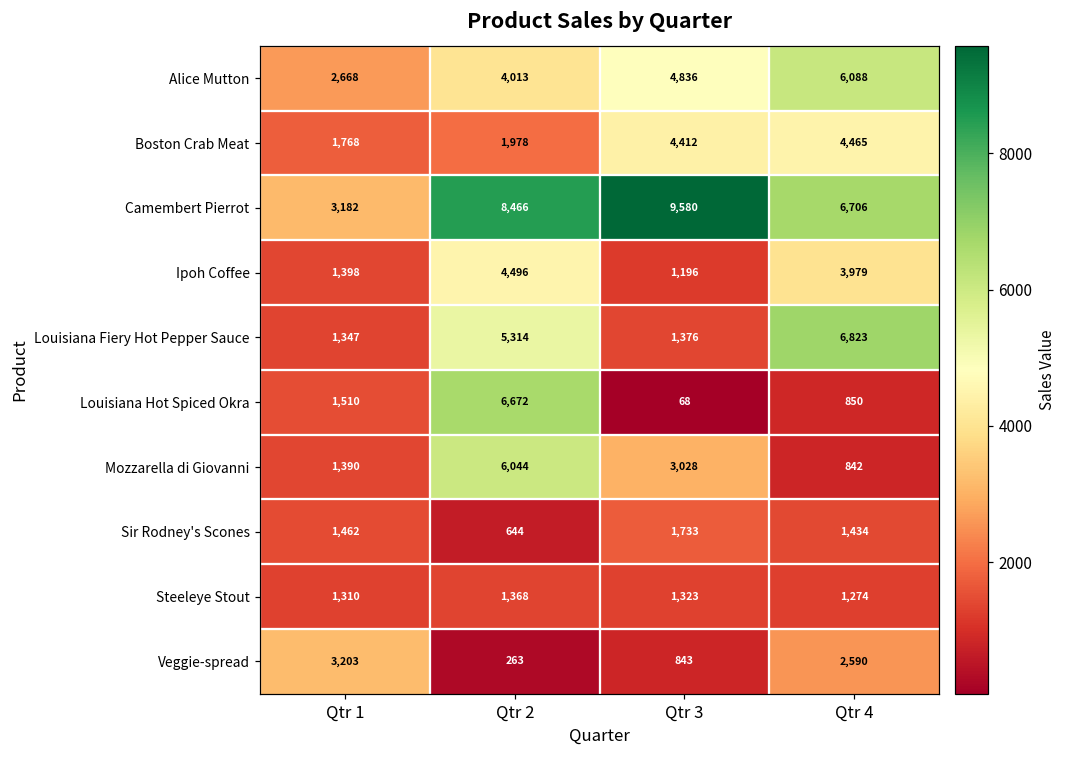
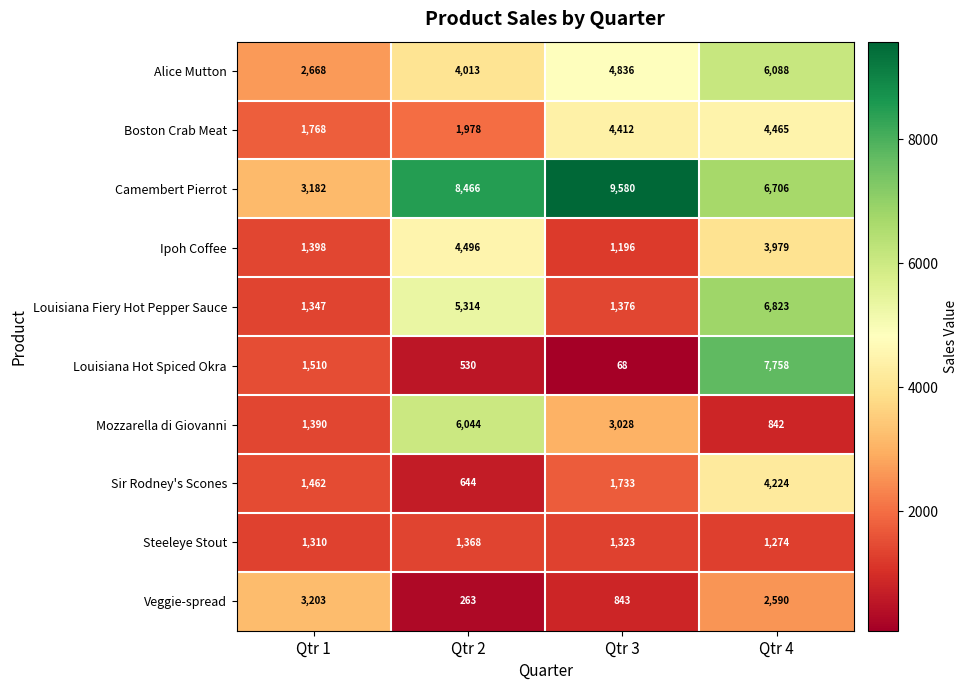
  {
    "Alice Mutton": {
      "Qtr 1": "2,668",
      "Qtr 2": "4,013",
      "Qtr 3": "4,836",
      "Qtr 4": "6,088"
    },
    "Boston Crab Meat": {
      "Qtr 1": "1,768",
      "Qtr 2": "1,978",
      "Qtr 3": "4,412",
      "Qtr 4": "4,465"
    },
    "Camembert Pierrot": {
      "Qtr 1": "3,182",
      "Qtr 2": "8,466",
      "Qtr 3": "9,580",
      "Qtr 4": "6,706"
    },
    "Ipoh Coffee": {
      "Qtr 1": "1,398",
      "Qtr 2": "4,496",
      "Qtr 3": "1,196",
      "Qtr 4": "3,979"
    },
    "Louisiana Fiery Hot Pepper Sauce": {
      "Qtr 1": "1,347",
      "Qtr 2": "5,314",
      "Qtr 3": "1,376",
      "Qtr 4": "6,823"
    },
    "Louisiana Hot Spiced Okra": {
      "Qtr 1": "1,510",
-     "Qtr 2": "6,672",
+     "Qtr 2": "530",
      "Qtr 3": "68",
-     "Qtr 4": "850"
+     "Qtr 4": "7,758"
    },
    "Mozzarella di Giovanni": {
      "Qtr 1": "1,390",
      "Qtr 2": "6,044",
      "Qtr 3": "3,028",
      "Qtr 4": "842"
    },
    "Sir Rodney's Scones": {
      "Qtr 1": "1,462",
      "Qtr 2": "644",
      "Qtr 3": "1,733",
-     "Qtr 4": "1,434"
+     "Qtr 4": "4,224"
    },
    "Steeleye Stout": {
      "Qtr 1": "1,310",
      "Qtr 2": "1,368",
      "Qtr 3": "1,323",
      "Qtr 4": "1,274"
    },
    "Veggie-spread": {
      "Qtr 1": "3,203",
      "Qtr 2": "263",
      "Qtr 3": "843",
      "Qtr 4": "2,590"
    }
  }
